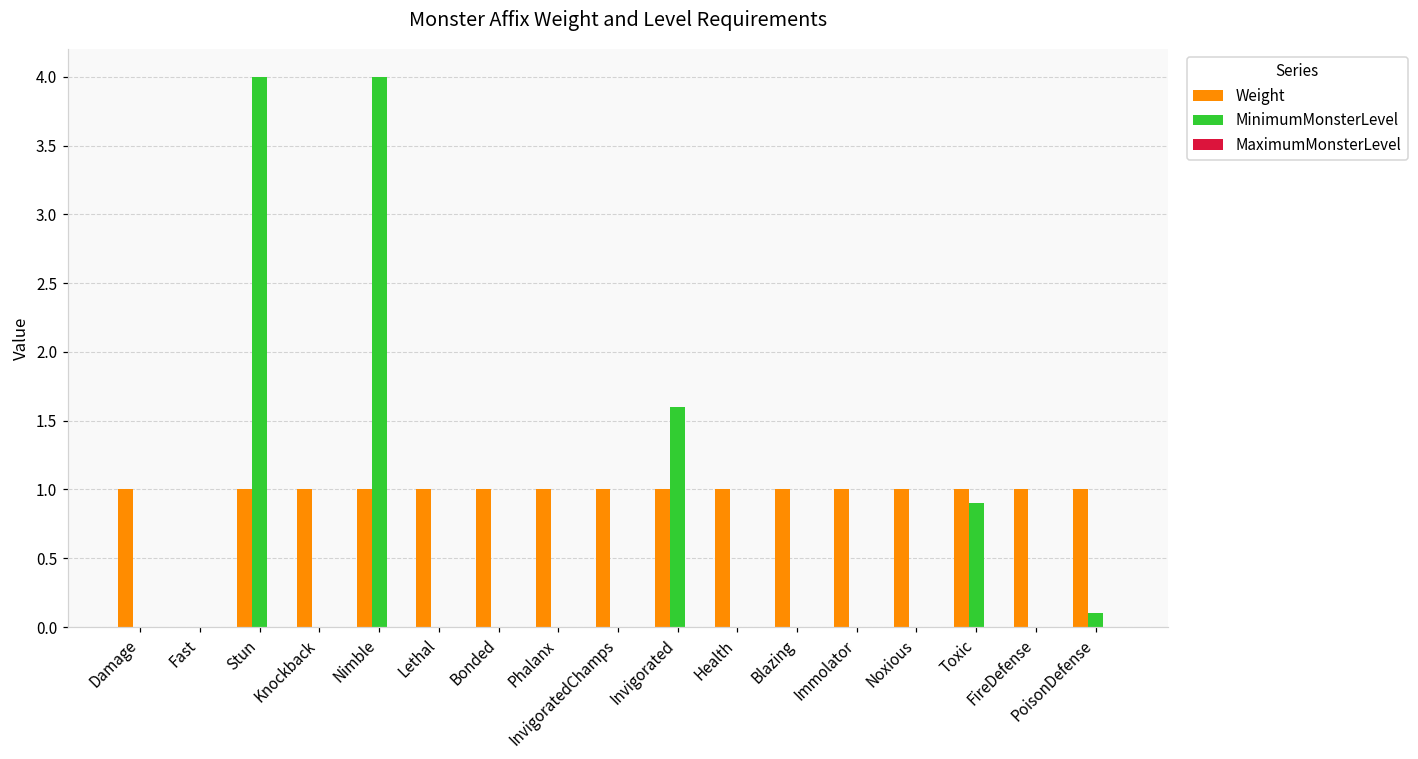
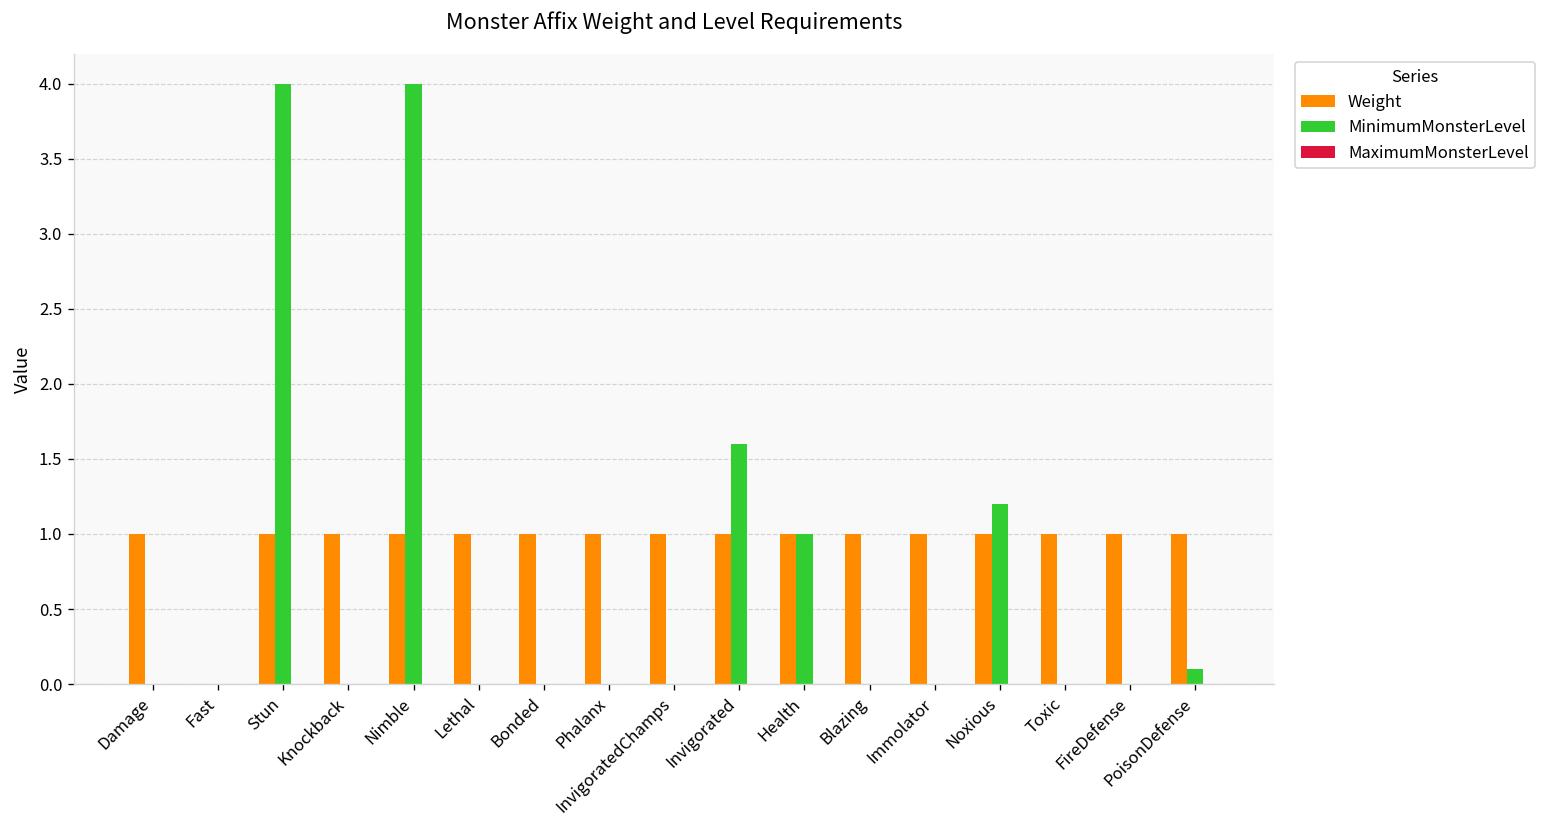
  {
    "Weight": {
      "Damage": 1.0,
      "Fast": 0.0,
      "Stun": 1.0,
      "Knockback": 1.0,
      "Nimble": 1.0,
      "Lethal": 1.0,
      "Bonded": 1.0,
      "Phalanx": 1.0,
      "InvigoratedChamps": 1.0,
      "Invigorated": 1.0,
      "Health": 1.0,
      "Blazing": 1.0,
      "Immolator": 1.0,
      "Noxious": 1.0,
      "Toxic": 1.0,
      "FireDefense": 1.0,
      "PoisonDefense": 1.0
    },
    "MinimumMonsterLevel": {
      "Damage": 0.0,
      "Fast": 0.0,
      "Stun": 4.0,
      "Knockback": 0.0,
      "Nimble": 4.0,
      "Lethal": 0.0,
      "Bonded": 0.0,
      "Phalanx": 0.0,
      "InvigoratedChamps": 0.0,
      "Invigorated": 1.6,
-     "Health": 0,
+     "Health": 1,
      "Blazing": 0.0,
      "Immolator": 0.0,
-     "Noxious": 0.0,
-     "Toxic": 0.9,
+     "Noxious": 1.2,
+     "Toxic": 0.0,
      "FireDefense": 0.0,
      "PoisonDefense": 0.1
    },
    "MaximumMonsterLevel": {
      "Damage": 0.0,
      "Fast": 0.0,
      "Stun": 0.0,
      "Knockback": 0.0,
      "Nimble": 0.0,
      "Lethal": 0.0,
      "Bonded": 0.0,
      "Phalanx": 0.0,
      "InvigoratedChamps": 0.0,
      "Invigorated": 0.0,
      "Health": 0.0,
      "Blazing": 0.0,
      "Immolator": 0.0,
      "Noxious": 0.0,
      "Toxic": 0.0,
      "FireDefense": 0.0,
      "PoisonDefense": 0.0
    }
  }
